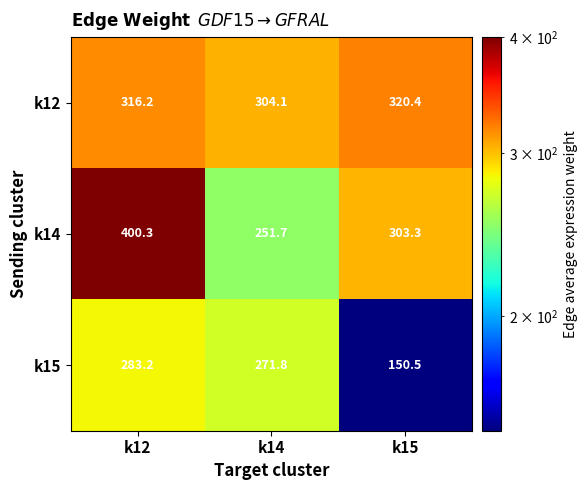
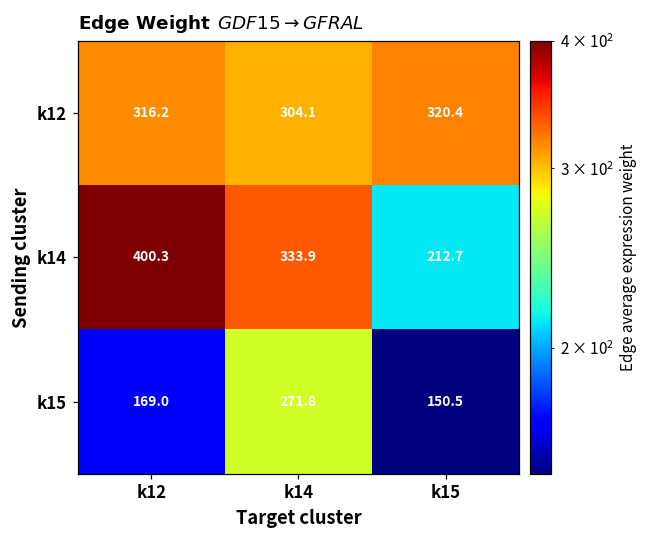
  {
    "k12": {
      "k12": 316.2,
      "k14": 304.1,
      "k15": 320.4
    },
    "k14": {
      "k12": 400.3,
-     "k14": 251.7,
-     "k15": 303.3
+     "k14": 333.9,
+     "k15": 212.7
    },
    "k15": {
-     "k12": 283.2,
+     "k12": 169.0,
      "k14": 271.8,
      "k15": 150.5
    }
  }
